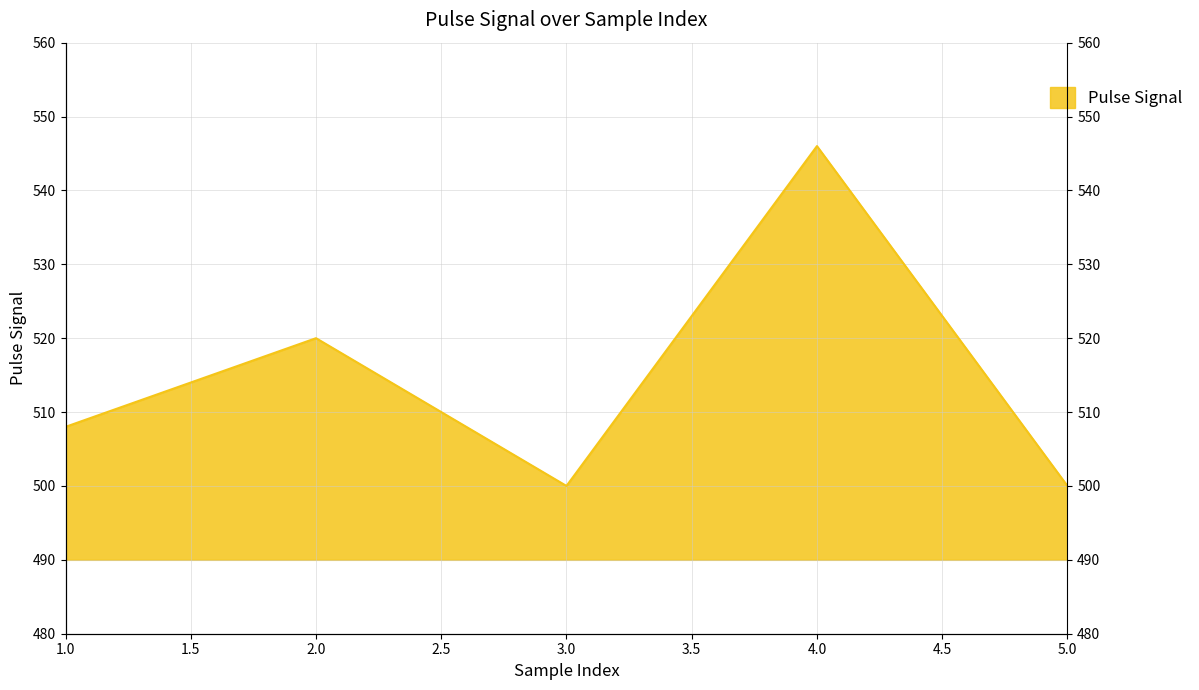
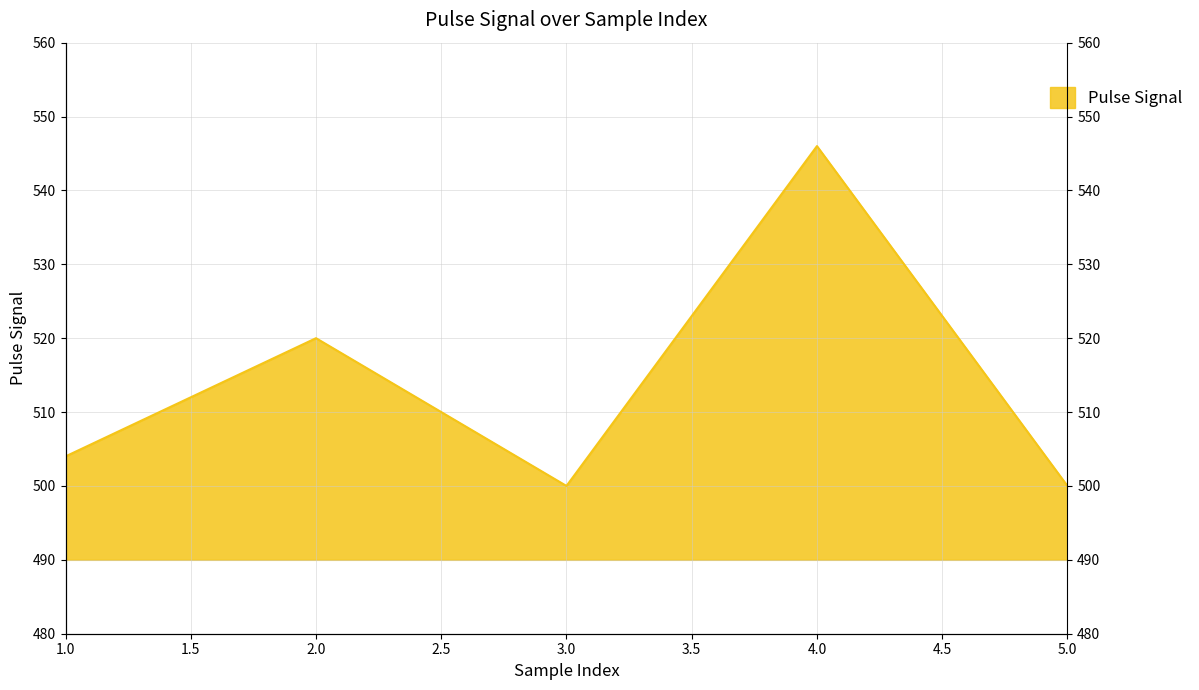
  {
-   "1.0": 508,
+   "1.0": 504,
    "2.0": 520,
    "3.0": 500,
    "4.0": 546,
    "5.0": 500
  }
